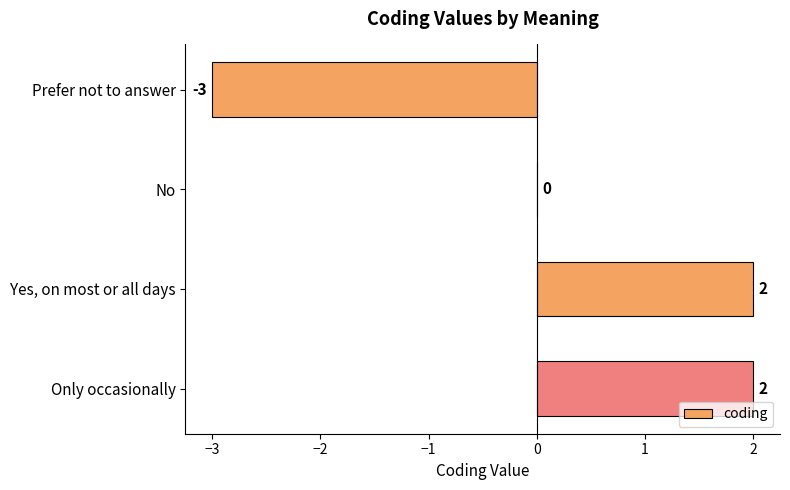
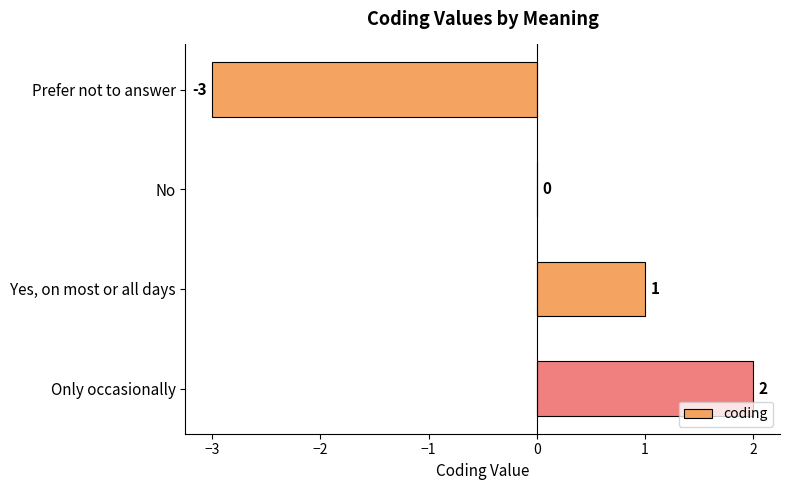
  {
    "Prefer not to answer": -3,
    "No": 0,
-   "Yes, on most or all days": 2,
+   "Yes, on most or all days": 1,
    "Only occasionally": 2
  }
